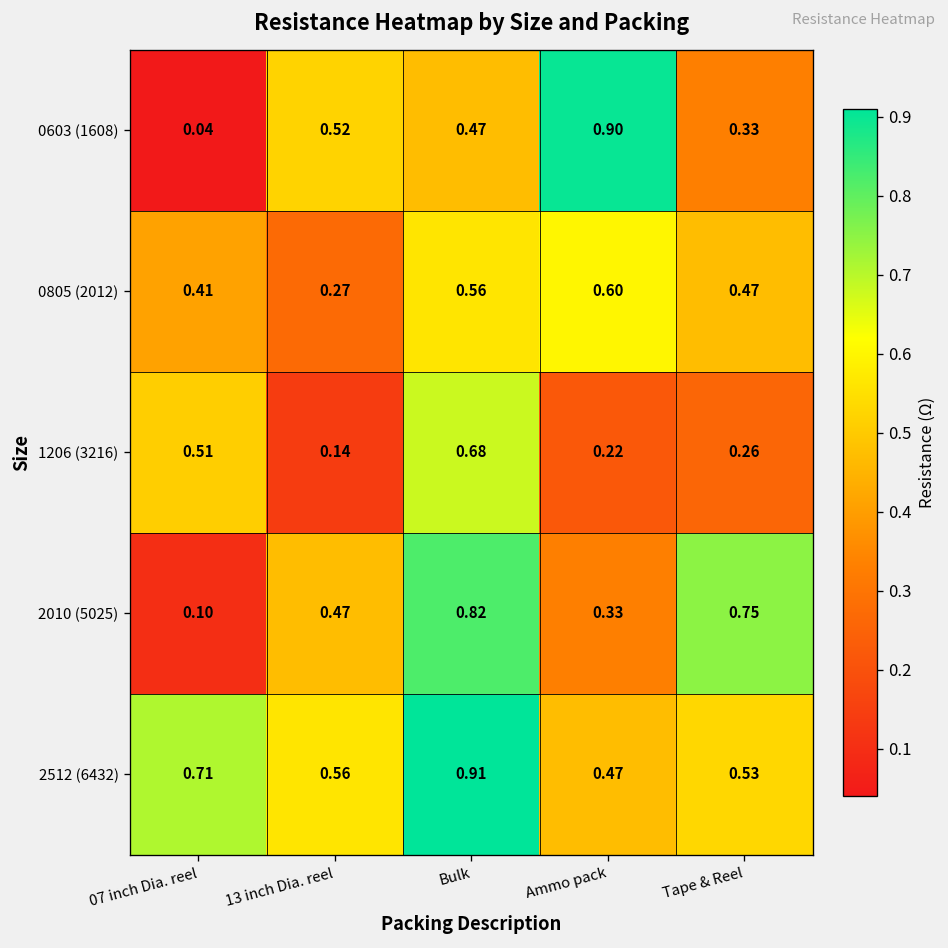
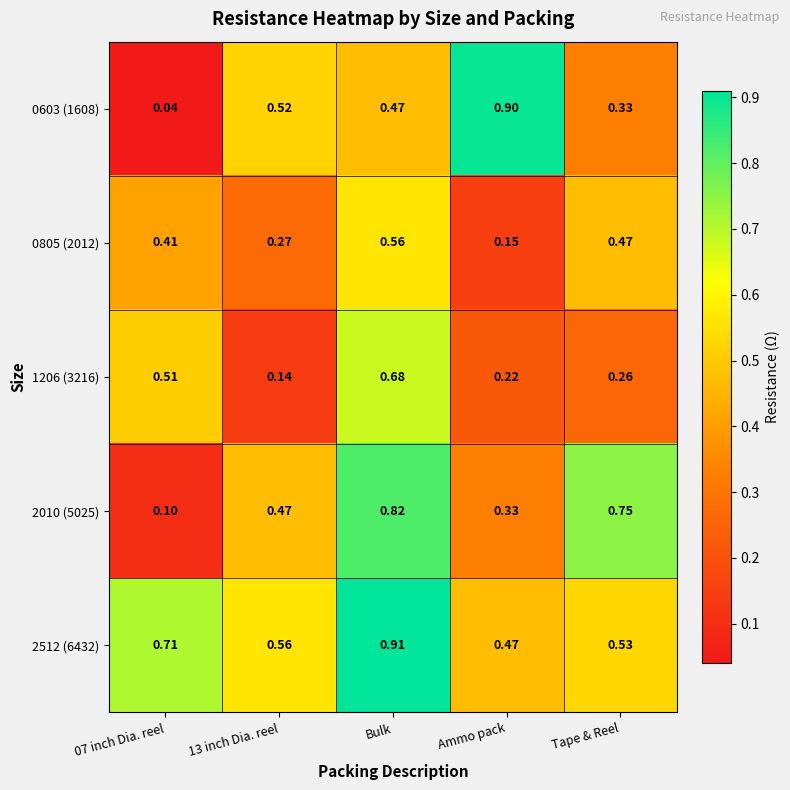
  {
    "0603 (1608)": {
      "07 inch Dia. reel": 0.04,
      "13 inch Dia. reel": 0.52,
      "Bulk": 0.47,
      "Ammo pack": 0.90,
      "Tape & Reel": 0.33
    },
    "0805 (2012)": {
      "07 inch Dia. reel": 0.41,
      "13 inch Dia. reel": 0.27,
      "Bulk": 0.56,
-     "Ammo pack": 0.60,
+     "Ammo pack": 0.15,
      "Tape & Reel": 0.47
    },
    "1206 (3216)": {
      "07 inch Dia. reel": 0.51,
      "13 inch Dia. reel": 0.14,
      "Bulk": 0.68,
      "Ammo pack": 0.22,
      "Tape & Reel": 0.26
    },
    "2010 (5025)": {
      "07 inch Dia. reel": 0.10,
      "13 inch Dia. reel": 0.47,
      "Bulk": 0.82,
      "Ammo pack": 0.33,
      "Tape & Reel": 0.75
    },
    "2512 (6432)": {
      "07 inch Dia. reel": 0.71,
      "13 inch Dia. reel": 0.56,
      "Bulk": 0.91,
      "Ammo pack": 0.47,
      "Tape & Reel": 0.53
    }
  }
